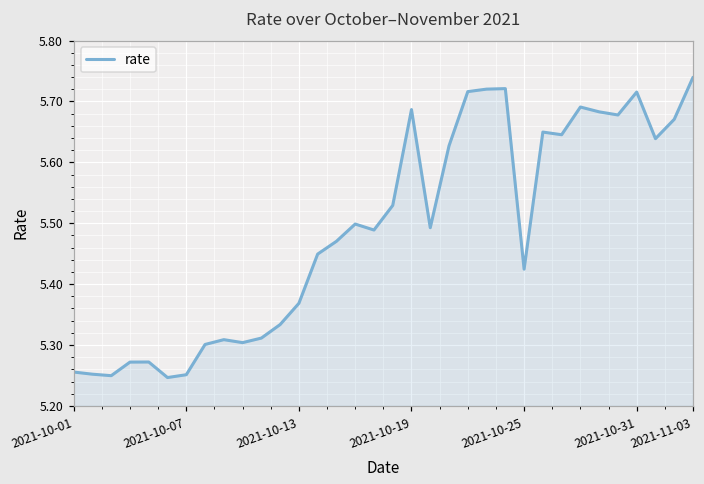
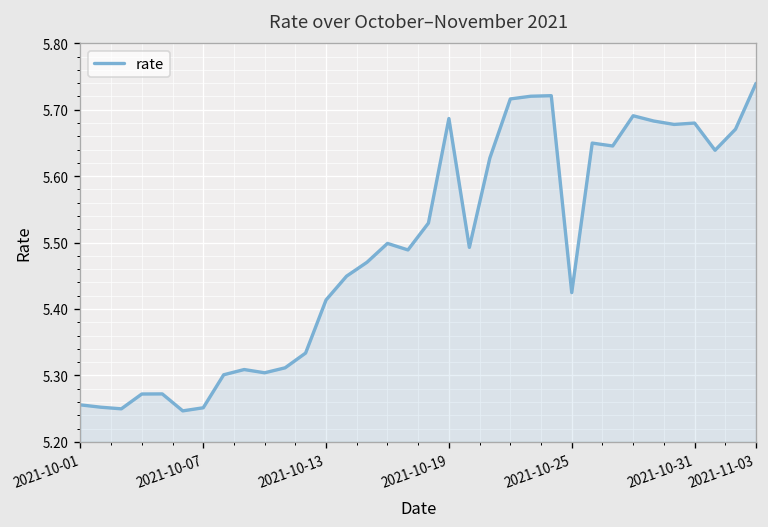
  {
    "2021-10-01": 5.26,
    "2021-10-07": 5.25,
-   "2021-10-13": 5.37,
+   "2021-10-13": 5.41,
    "2021-10-19": 5.69,
    "2021-10-25": 5.42,
-   "2021-10-31": 5.72,
+   "2021-10-31": 5.68,
    "2021-11-03": 5.74
  }
